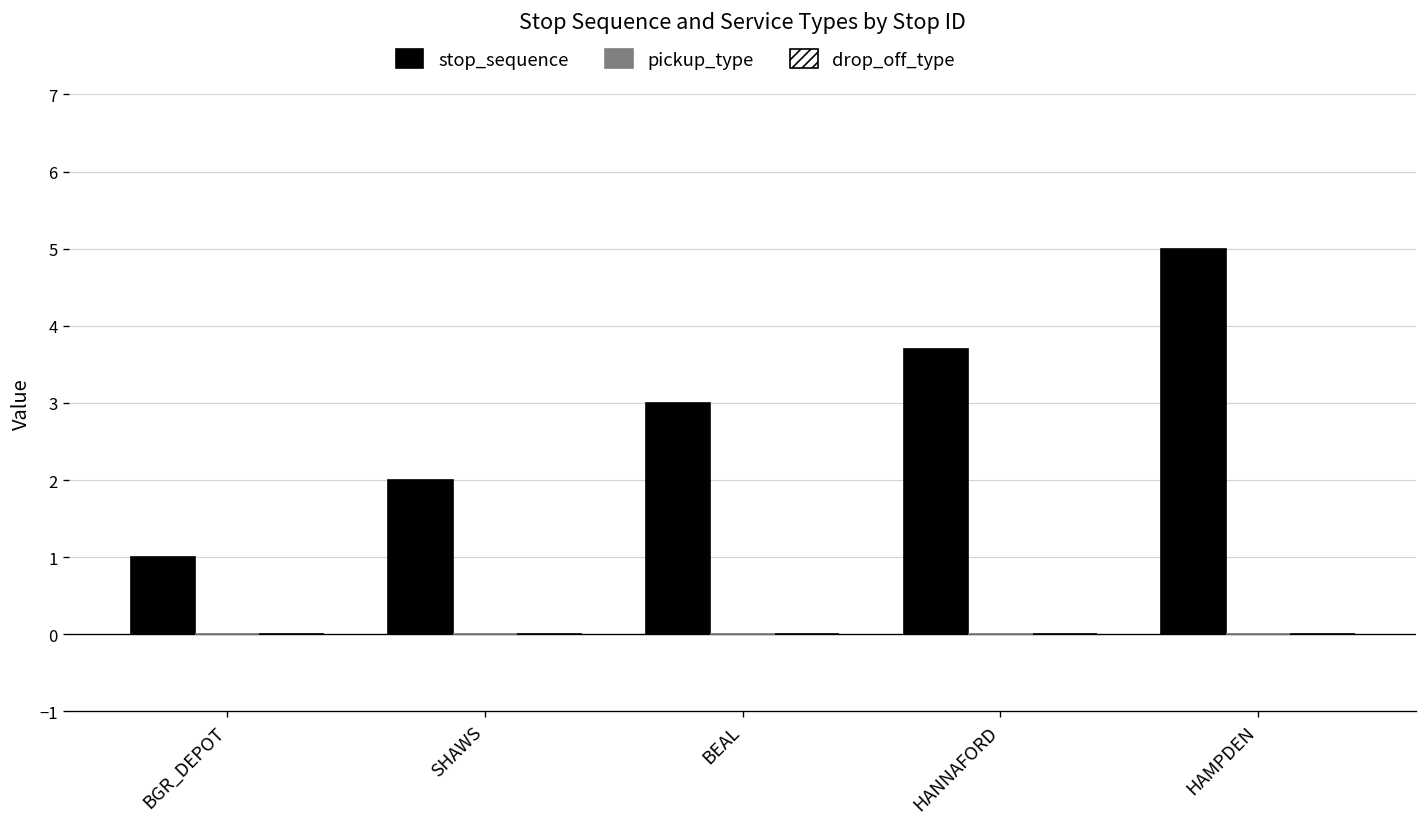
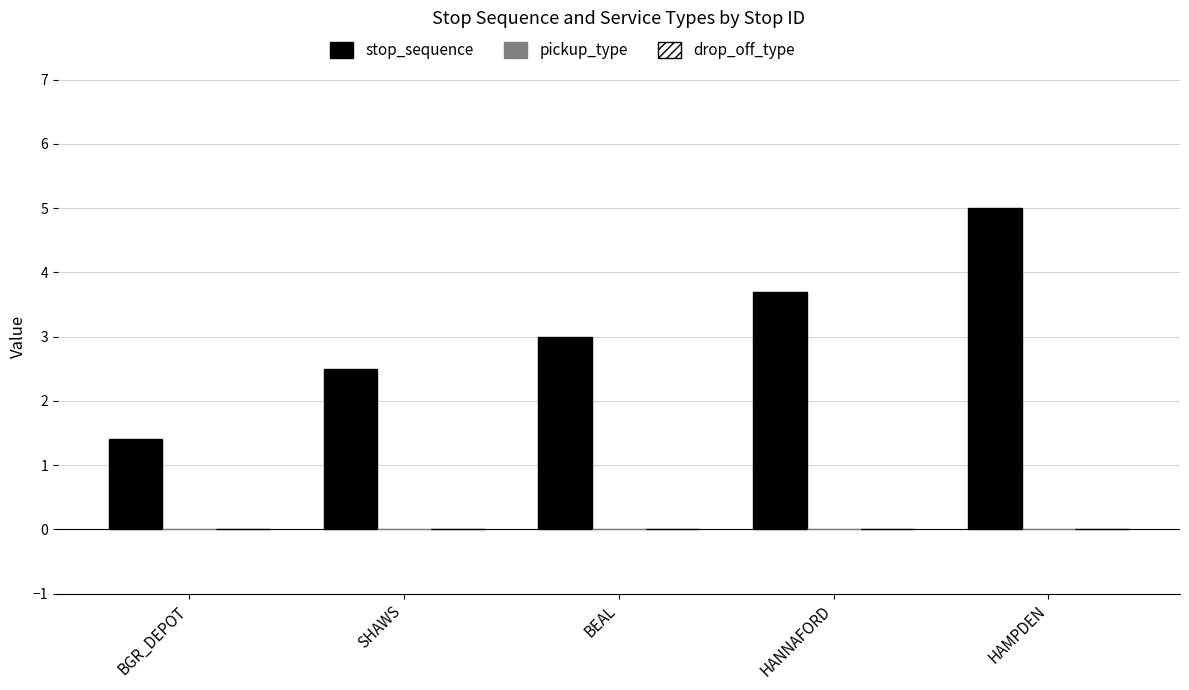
  {
    "stop_sequence": {
-     "BGR_DEPOT": 1.0,
-     "SHAWS": 2.0,
+     "BGR_DEPOT": 1.4,
+     "SHAWS": 2.5,
      "BEAL": 3.0,
      "HANNAFORD": 3.7,
      "HAMPDEN": 5.0
    },
    "pickup_type": {
      "BGR_DEPOT": 0.0,
      "SHAWS": 0.0,
      "BEAL": 0.0,
      "HANNAFORD": 0.0,
      "HAMPDEN": 0.0
    },
    "drop_off_type": {
      "BGR_DEPOT": 0.0,
      "SHAWS": 0.0,
      "BEAL": 0.0,
      "HANNAFORD": 0.0,
      "HAMPDEN": 0.0
    }
  }
